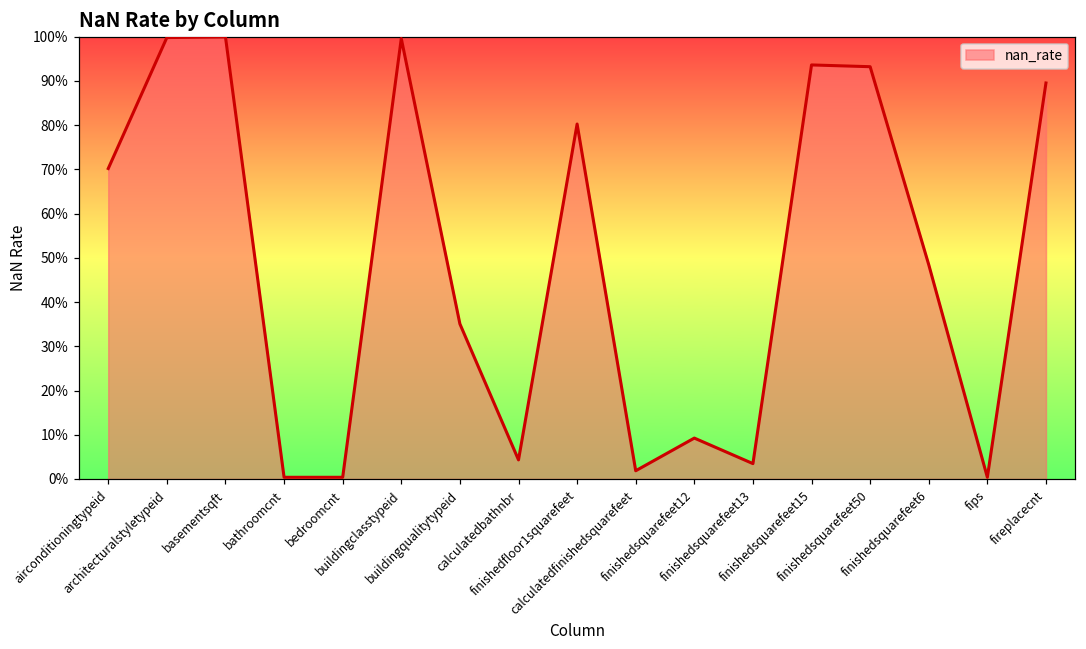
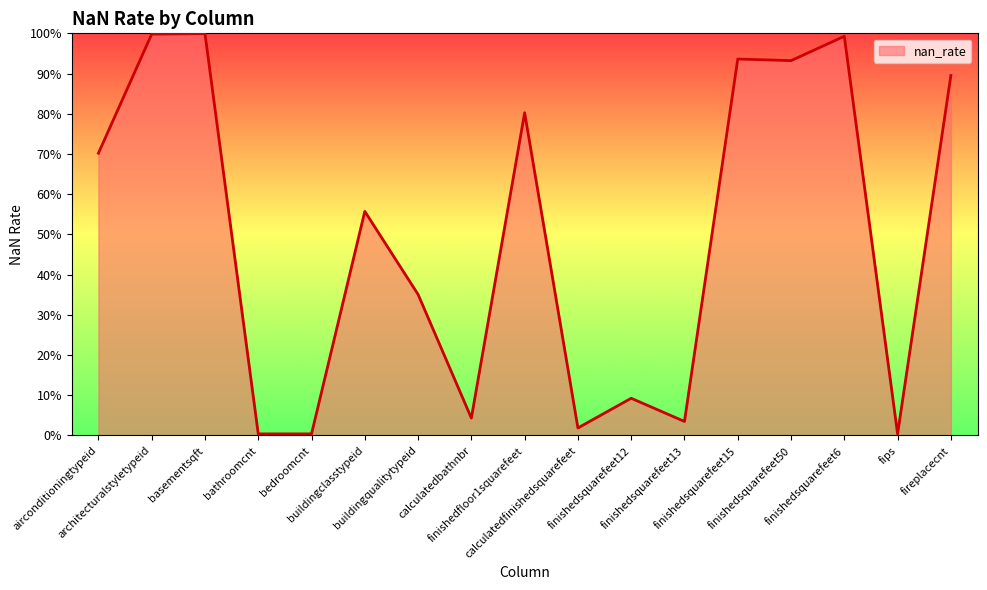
  {
    "airconditioningtypeid": "70%",
    "architecturalstyletypeid": "100%",
    "basementsqft": "100%",
    "bathroomcnt": "0%",
    "bedroomcnt": "0%",
-   "buildingclasstypeid": "100%",
+   "buildingclasstypeid": "56%",
    "buildingqualitytypeid": "35%",
    "calculatedbathnbr": "4%",
    "finishedfloor1squarefeet": "80%",
    "calculatedfinishedsquarefeet": "2%",
    "finishedsquarefeet12": "9%",
    "finishedsquarefeet13": "3%",
    "finishedsquarefeet15": "94%",
    "finishedsquarefeet50": "93%",
-   "finishedsquarefeet6": "48%",
+   "finishedsquarefeet6": "99%",
    "fips": "0%",
    "fireplacecnt": "90%"
  }
